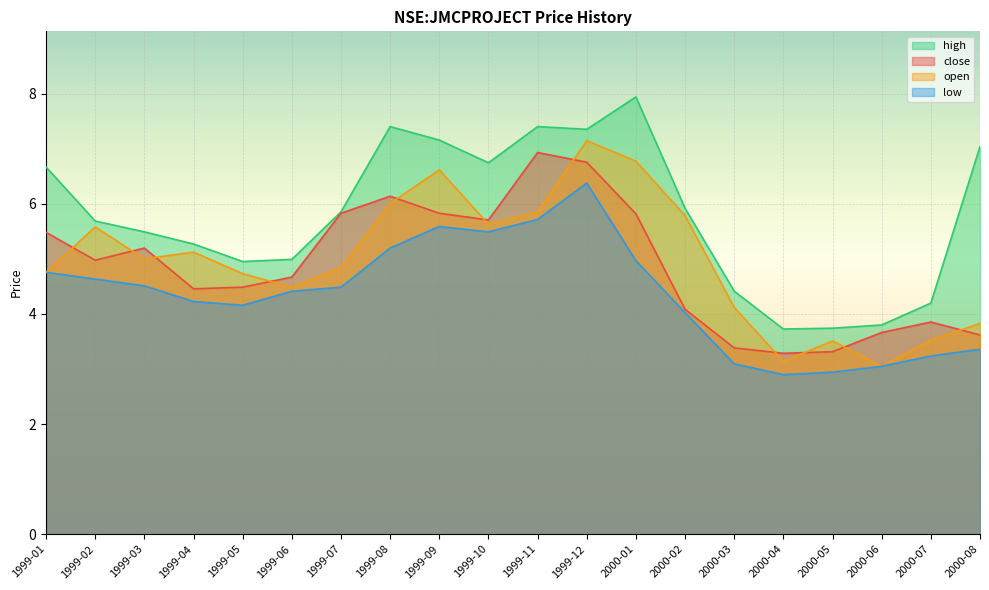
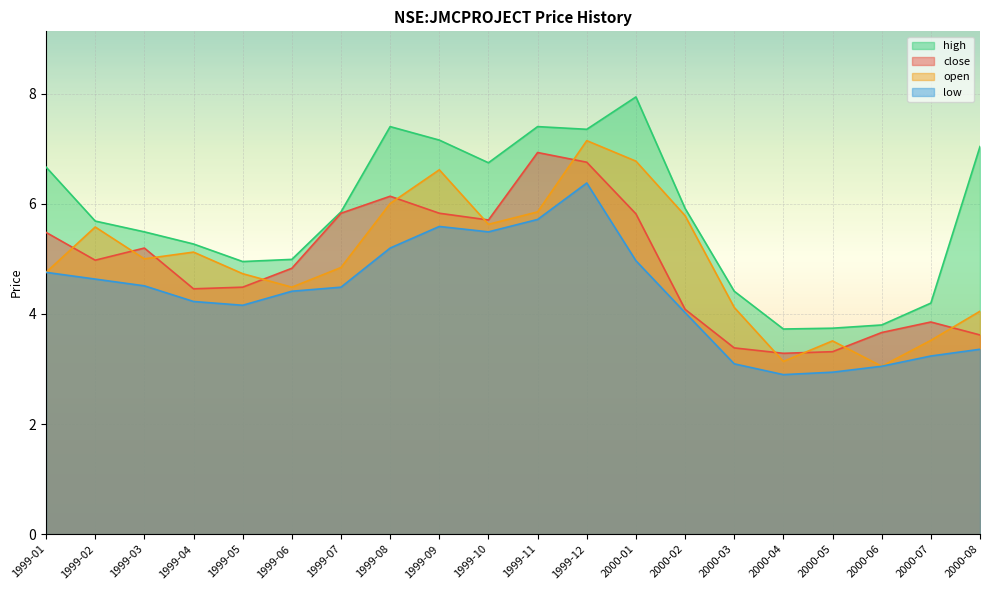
  {
    "high": {
      "1999-01": 6.7,
      "1999-02": 5.7,
      "1999-03": 5.5,
      "1999-04": 5.3,
      "1999-05": 5.0,
      "1999-06": 5.0,
      "1999-08": 7.4,
      "1999-09": 7.2,
      "1999-10": 6.7,
      "1999-11": 7.4,
      "1999-12": 7.4,
      "2000-01": 7.9,
      "2000-02": 5.9,
      "2000-03": 4.4,
      "2000-04": 3.7,
      "2000-05": 3.7,
      "2000-06": 3.8,
      "2000-07": 4.2,
      "2000-08": 7.0
    },
    "close": {
      "1999-01": 5.5,
      "1999-02": 5.0,
      "1999-03": 5.2,
      "1999-04": 4.5,
      "1999-05": 4.5,
-     "1999-06": 4.7,
+     "1999-06": 4.8,
      "1999-08": 6.1,
      "1999-09": 5.8,
      "1999-10": 5.7,
      "1999-11": 6.9,
      "1999-12": 6.8,
      "2000-01": 5.8,
      "2000-02": 4.1,
      "2000-03": 3.4,
      "2000-04": 3.3,
      "2000-05": 3.3,
      "2000-06": 3.7,
      "2000-07": 3.9,
      "2000-08": 3.6
    },
    "open": {
      "1999-02": 5.6,
      "1999-03": 5.0,
      "1999-04": 5.1,
      "1999-05": 4.7,
      "1999-06": 4.5,
      "1999-07": 4.8,
      "1999-08": 6.0,
      "1999-09": 6.6,
      "1999-10": 5.6,
      "1999-11": 5.9,
      "1999-12": 7.1,
      "2000-01": 6.8,
      "2000-02": 5.8,
      "2000-03": 4.1,
      "2000-04": 3.1,
      "2000-05": 3.5,
      "2000-07": 3.5,
-     "2000-08": 3.8
+     "2000-08": 4.0
    },
    "low": {
      "1999-02": 4.6,
      "1999-03": 4.5,
      "1999-04": 4.2,
      "1999-05": 4.2,
      "1999-06": 4.4,
      "1999-07": 4.5,
      "1999-08": 5.2,
      "1999-09": 5.6,
      "1999-10": 5.5,
      "1999-11": 5.7,
      "1999-12": 6.4,
      "2000-01": 5.0,
      "2000-02": 4.0,
      "2000-03": 3.1,
      "2000-04": 2.9,
      "2000-05": 2.9,
      "2000-07": 3.2,
      "2000-08": 3.4
    }
  }
